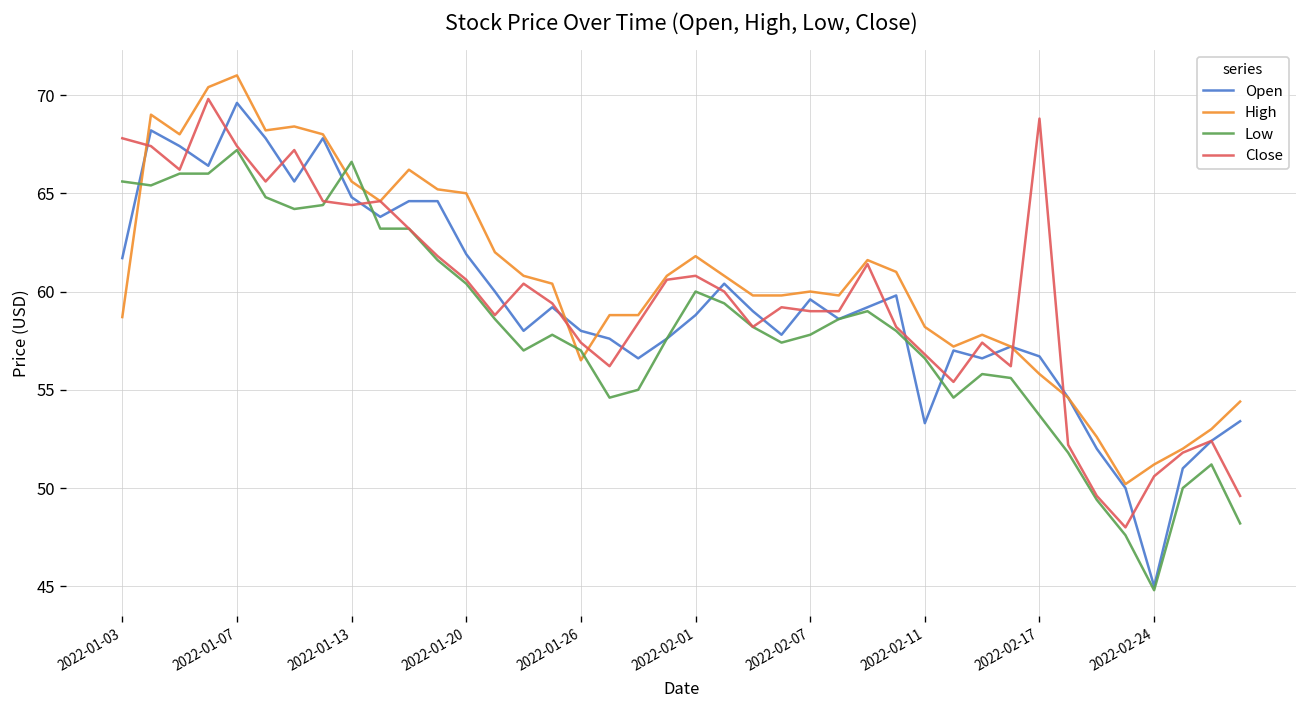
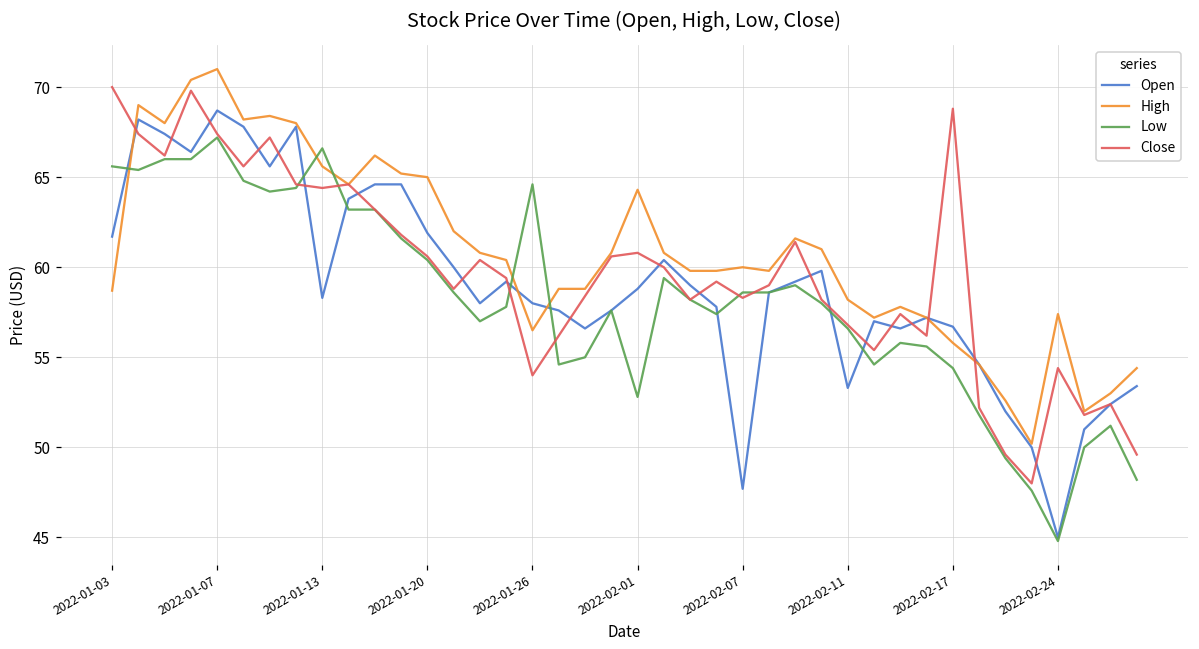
  {
    "Open": {
      "2022-01-03": 61.7,
-     "2022-01-07": 69.6,
-     "2022-01-13": 64.8,
+     "2022-01-07": 68.7,
+     "2022-01-13": 58.3,
      "2022-01-20": 61.9,
      "2022-01-26": 58.0,
      "2022-02-01": 58.8,
-     "2022-02-07": 59.6,
+     "2022-02-07": 47.7,
      "2022-02-11": 53.3,
      "2022-02-17": 56.7,
      "2022-02-24": 45.0
    },
    "High": {
      "2022-01-03": 58.7,
      "2022-01-07": 71.0,
      "2022-01-13": 65.6,
      "2022-01-20": 65.0,
      "2022-01-26": 56.5,
-     "2022-02-01": 61.8,
+     "2022-02-01": 64.3,
      "2022-02-07": 60.0,
      "2022-02-11": 58.2,
      "2022-02-17": 55.8,
-     "2022-02-24": 51.2
+     "2022-02-24": 57.4
    },
    "Low": {
      "2022-01-03": 65.6,
      "2022-01-07": 67.2,
      "2022-01-13": 66.6,
      "2022-01-20": 60.4,
-     "2022-01-26": 57.0,
-     "2022-02-01": 60.0,
-     "2022-02-07": 57.8,
+     "2022-01-26": 64.6,
+     "2022-02-01": 52.8,
+     "2022-02-07": 58.6,
      "2022-02-11": 56.6,
-     "2022-02-17": 53.7,
+     "2022-02-17": 54.4,
      "2022-02-24": 44.8
    },
    "Close": {
-     "2022-01-03": 67.8,
+     "2022-01-03": 70.0,
      "2022-01-07": 67.4,
      "2022-01-13": 64.4,
      "2022-01-20": 60.6,
-     "2022-01-26": 57.4,
+     "2022-01-26": 54.0,
      "2022-02-01": 60.8,
-     "2022-02-07": 59.0,
+     "2022-02-07": 58.3,
      "2022-02-11": 56.8,
      "2022-02-17": 68.8,
-     "2022-02-24": 50.6
+     "2022-02-24": 54.4
    }
  }
